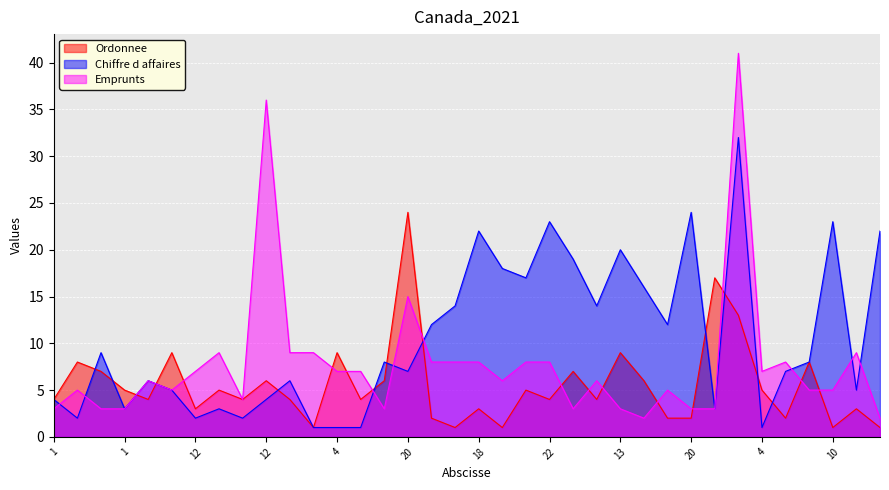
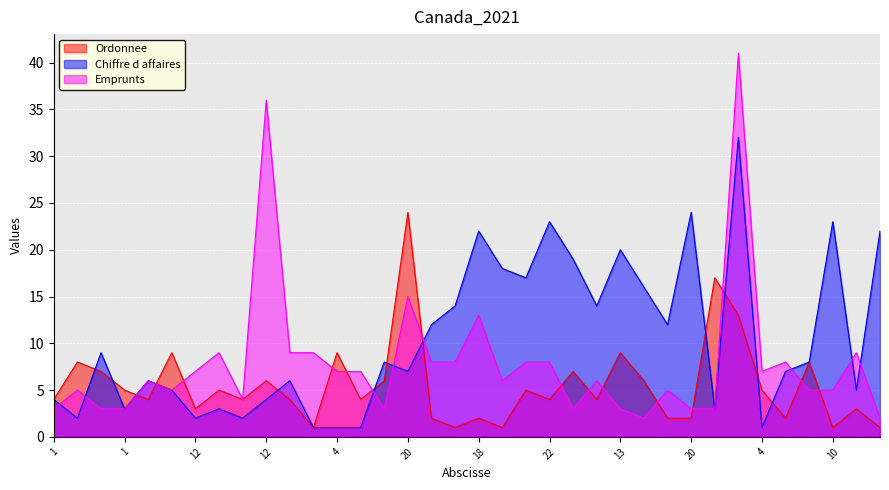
  {
    "Ordonnee": {
-     "18": 3
+     "18": 2
    },
    "Chiffre d affaires": {
      "18": 22
    },
    "Emprunts": {
-     "18": 8
+     "18": 13
    }
  }
